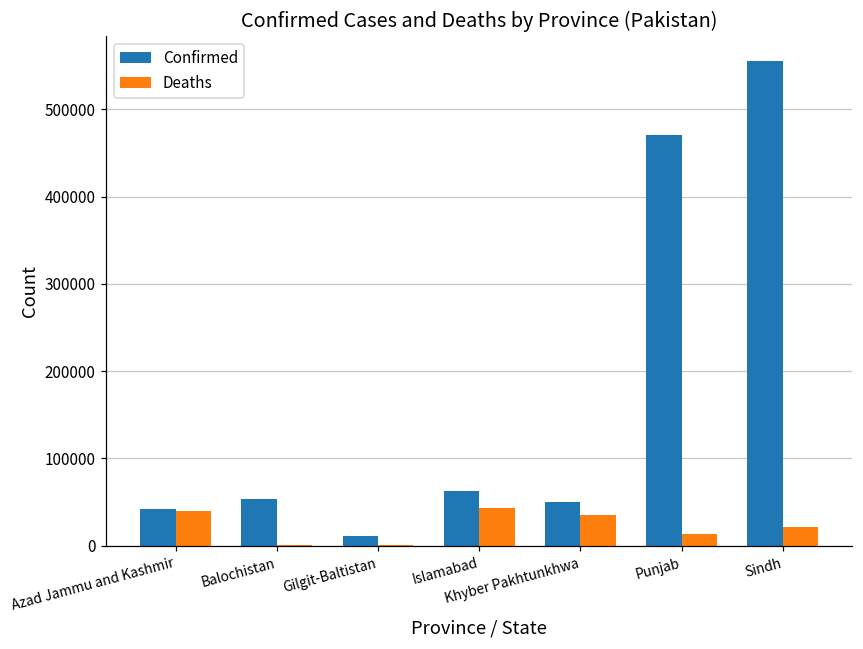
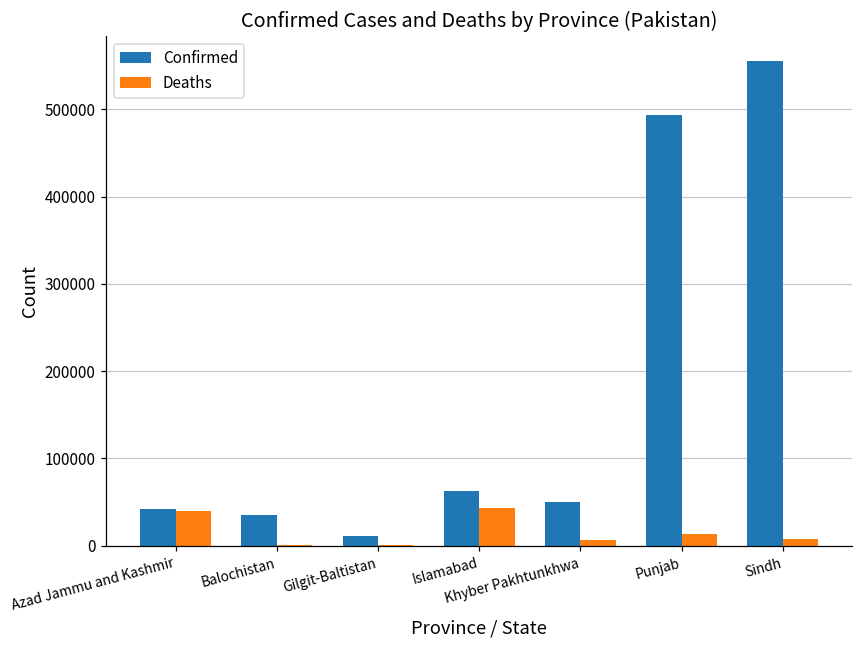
  {
    "Confirmed": {
      "Azad Jammu and Kashmir": 40000,
-     "Balochistan": 50000,
+     "Balochistan": 30000,
      "Gilgit-Baltistan": 10000,
      "Islamabad": 60000,
      "Khyber Pakhtunkhwa": 50000,
-     "Punjab": 470000,
+     "Punjab": 490000,
      "Sindh": 560000
    },
    "Deaths": {
      "Azad Jammu and Kashmir": 40000,
      "Islamabad": 40000,
-     "Khyber Pakhtunkhwa": 30000,
+     "Khyber Pakhtunkhwa": 10000,
      "Punjab": 10000,
-     "Sindh": 20000
+     "Sindh": 10000
    }
  }
